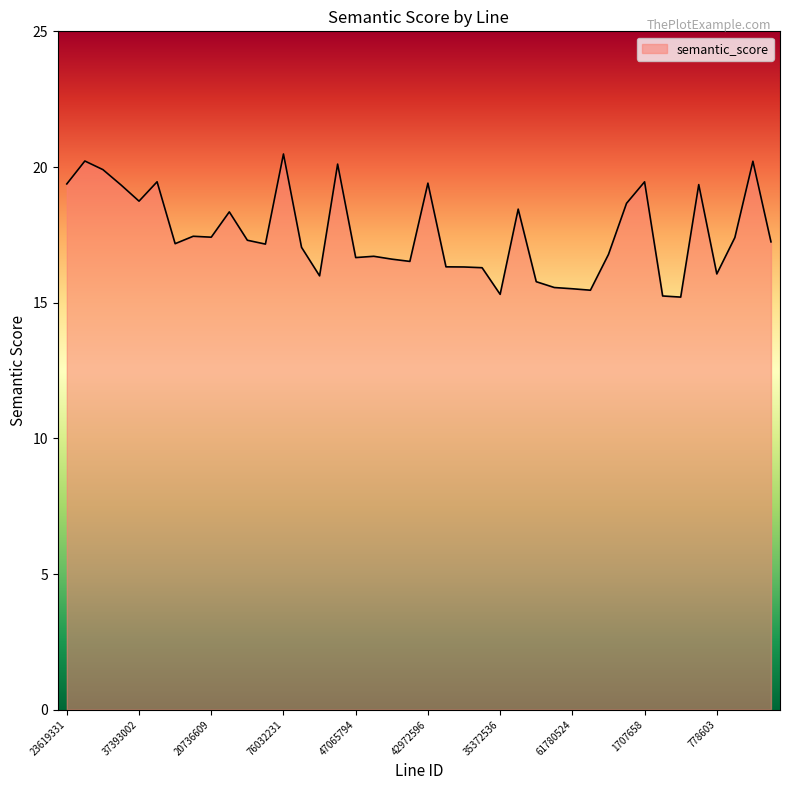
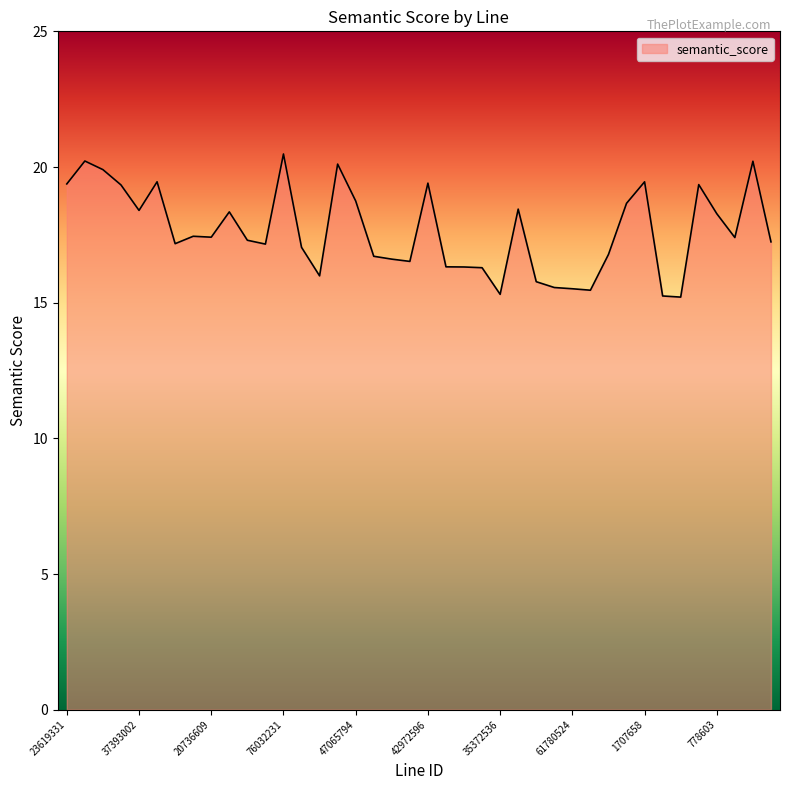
  {
    "23619331": 19.4,
-   "37393002": 18.7,
+   "37393002": 18.4,
    "20736609": 17.4,
    "76032231": 20.5,
-   "47065794": 16.7,
+   "47065794": 18.7,
    "42972596": 19.4,
    "35372536": 15.3,
    "61780524": 15.5,
    "1707658": 19.5,
-   "778603": 16.1
+   "778603": 18.3
  }
